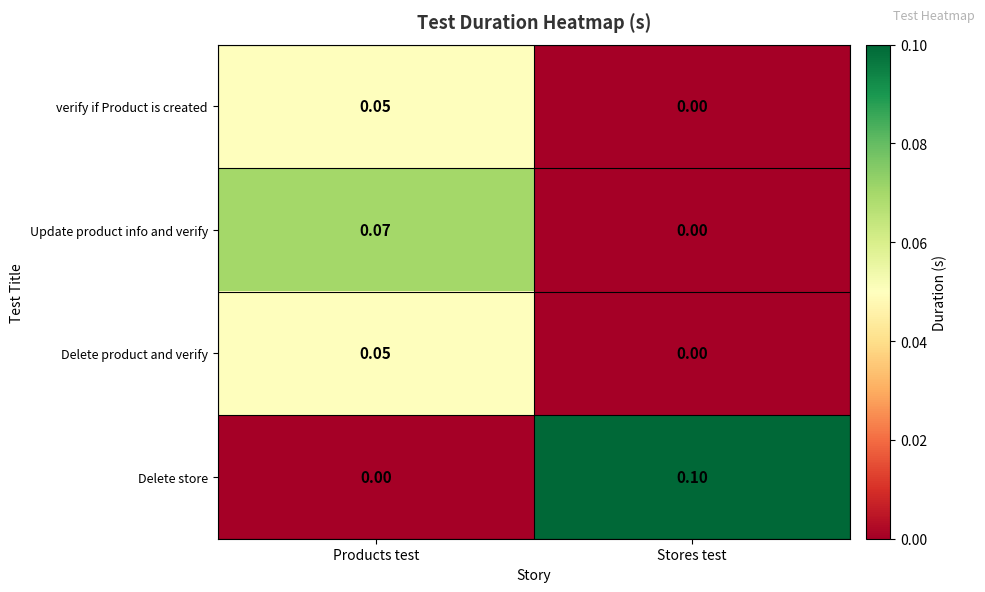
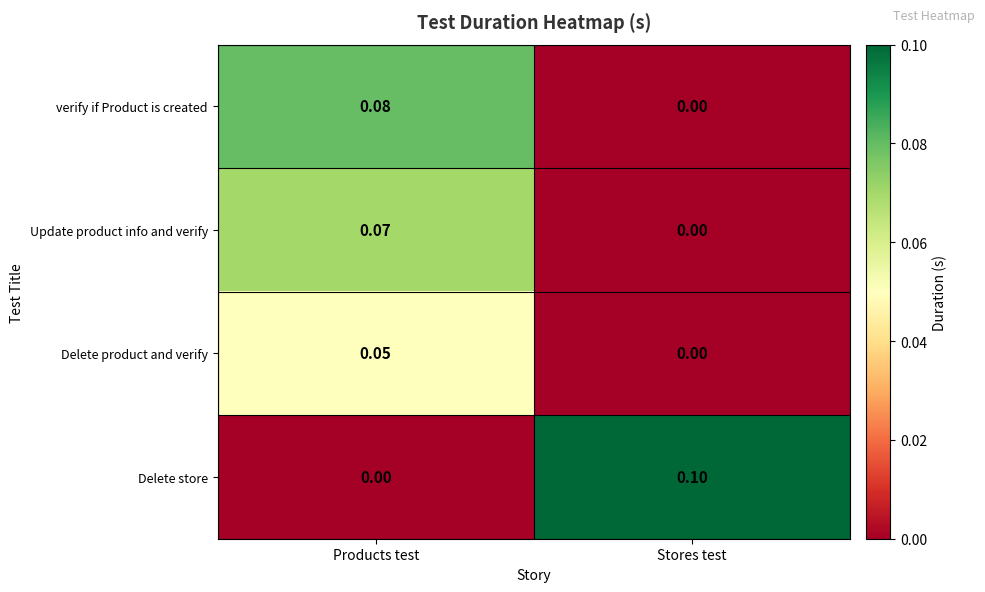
  {
    "verify if Product is created": {
-     "Products test": 0.05,
+     "Products test": 0.08,
      "Stores test": 0.00
    },
    "Update product info and verify": {
      "Products test": 0.07,
      "Stores test": 0.00
    },
    "Delete product and verify": {
      "Products test": 0.05,
      "Stores test": 0.00
    },
    "Delete store": {
      "Products test": 0.00,
      "Stores test": 0.10
    }
  }
